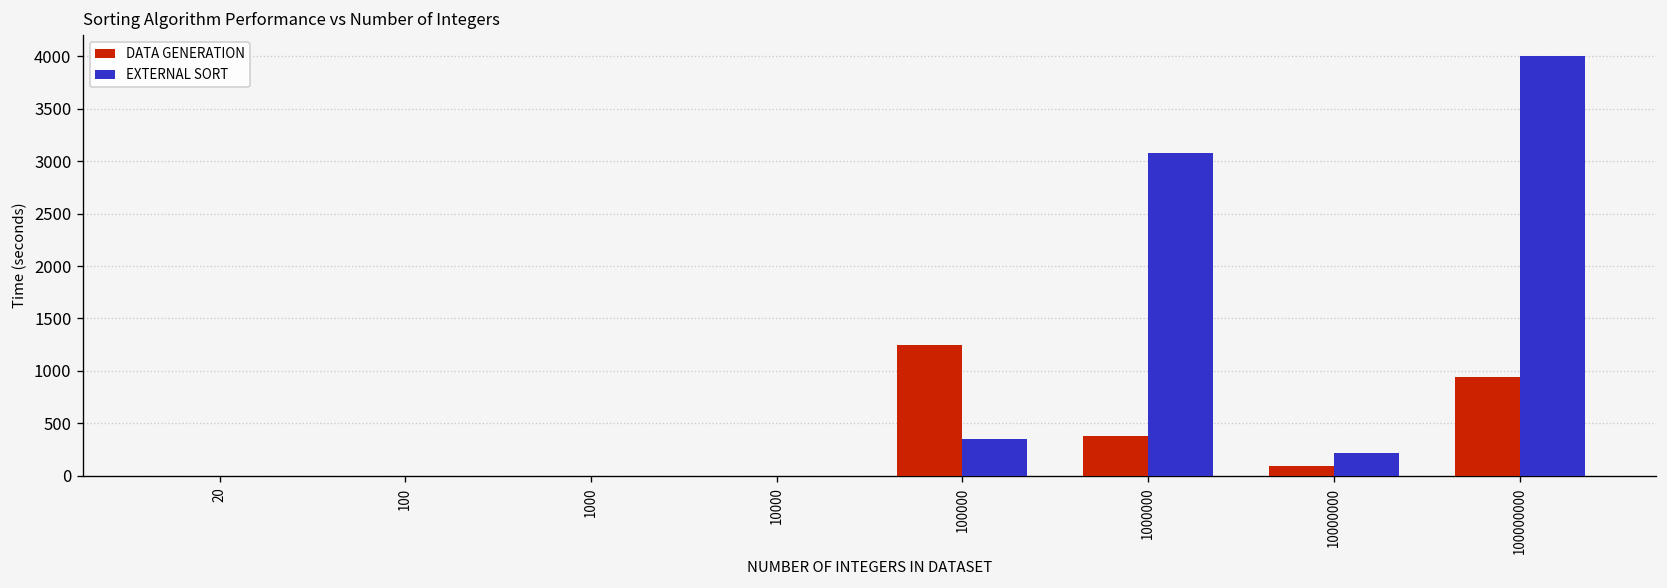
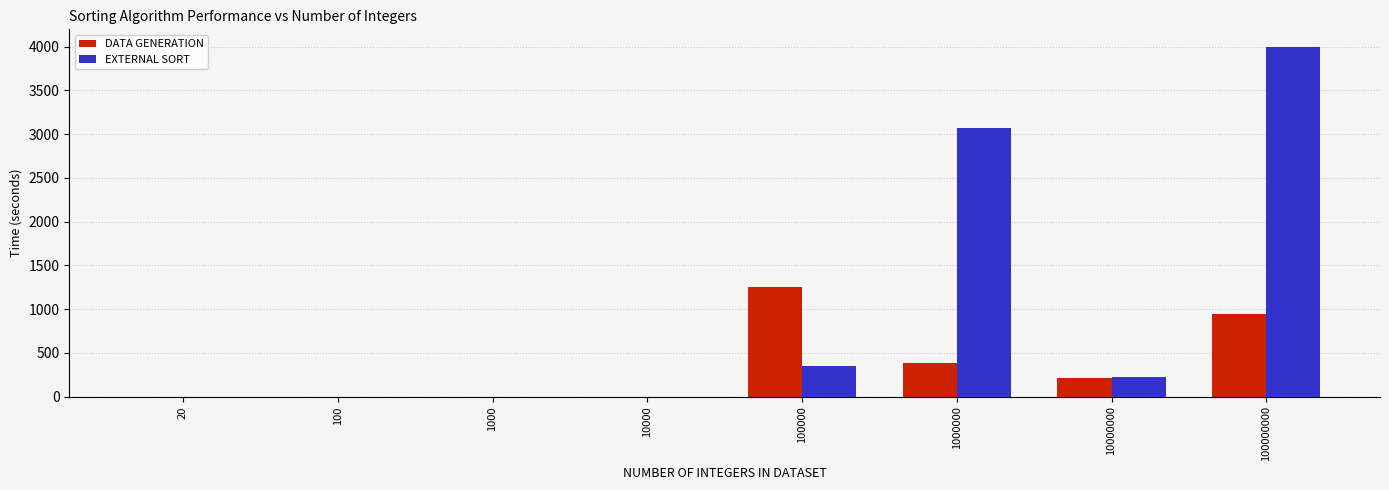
  {
    "DATA GENERATION": {
      "100000": 1300,
      "1000000": 400,
-     "10000000": 100,
+     "10000000": 200,
      "100000000": 900
    },
    "EXTERNAL SORT": {
      "100000": 300,
      "1000000": 3100,
      "10000000": 200,
      "100000000": 4000
    }
  }
